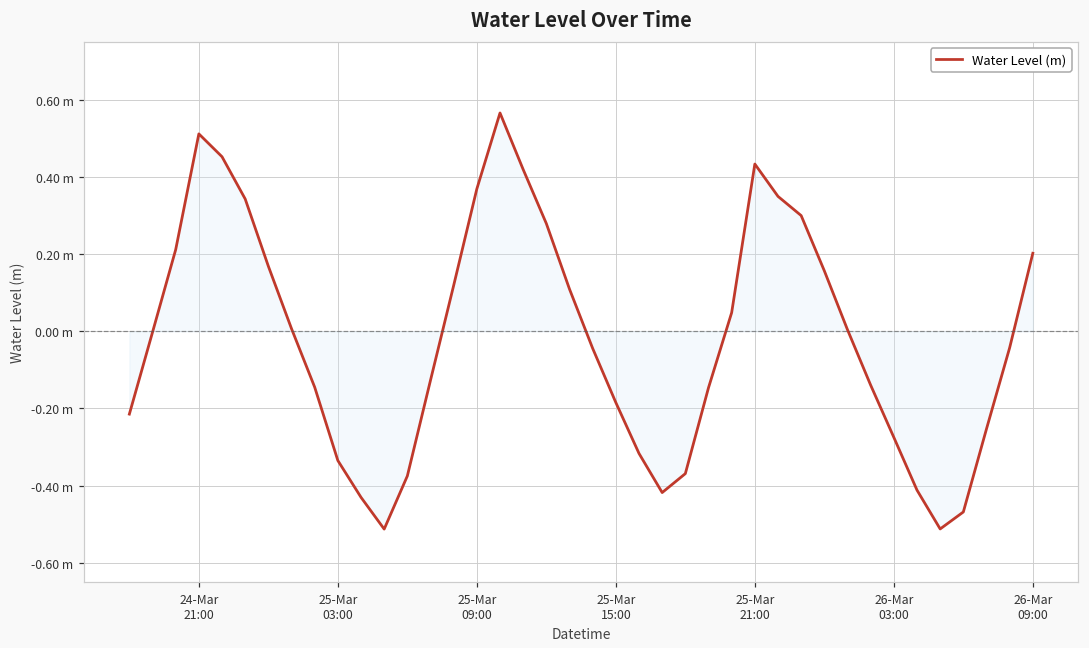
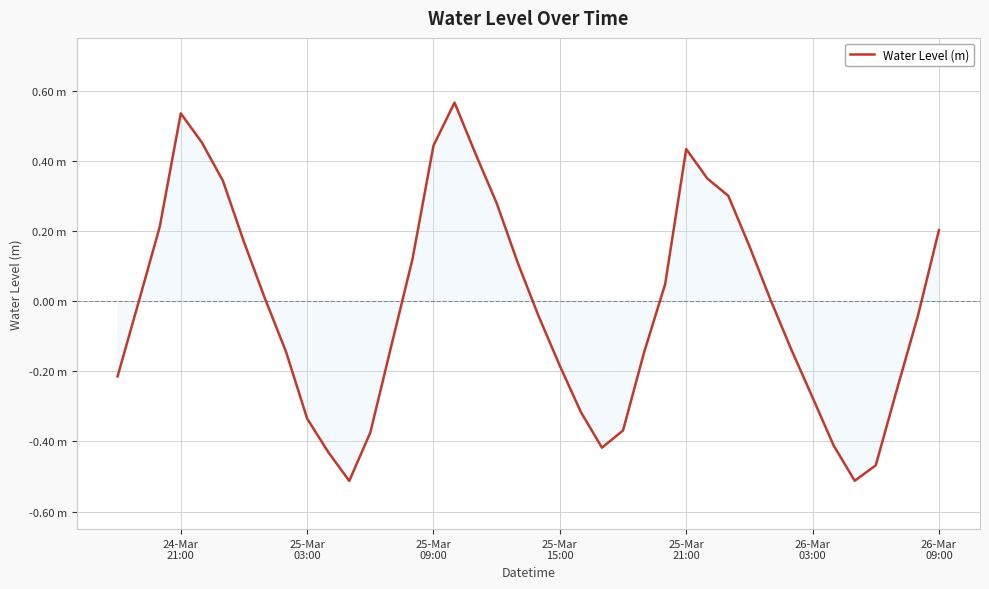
  {
    "Water Level (m)": {
-     "24-Mar 21:00": "0.51 m",
+     "24-Mar 21:00": "0.53 m",
      "25-Mar 03:00": "-0.33 m",
-     "25-Mar 09:00": "0.37 m",
+     "25-Mar 09:00": "0.44 m",
      "25-Mar 15:00": "-0.18 m",
      "26-Mar 03:00": "-0.27 m"
    }
  }
